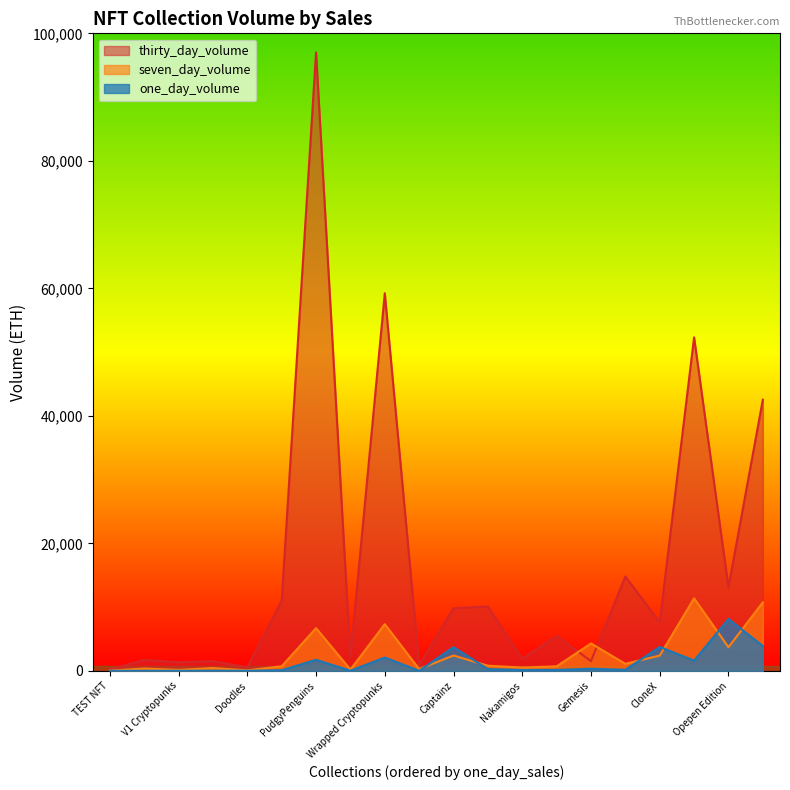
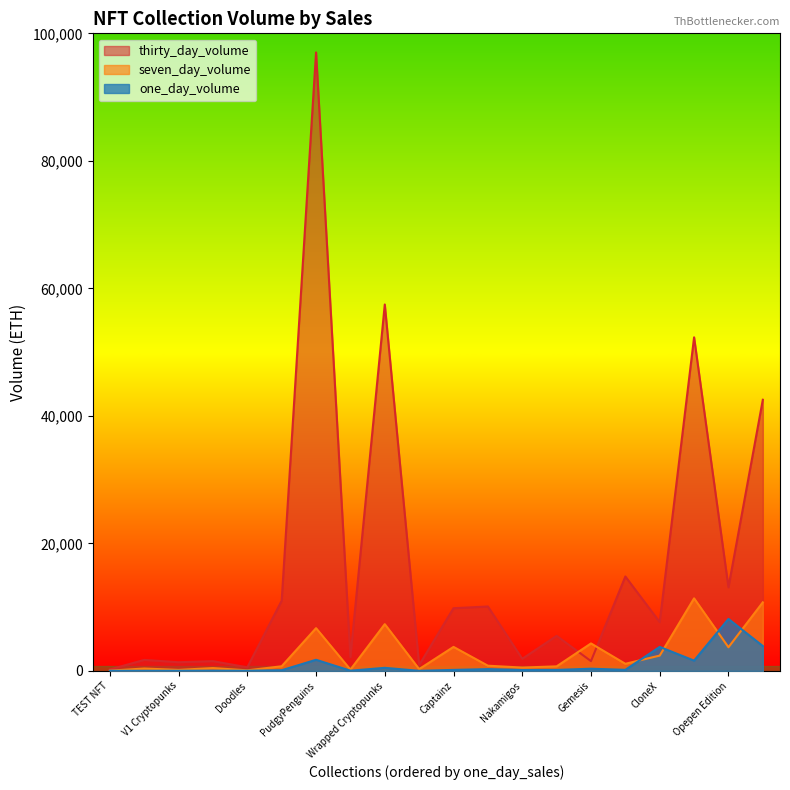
  {
    "thirty_day_volume": {
-     "Wrapped Cryptopunks": "59,000",
+     "Wrapped Cryptopunks": "57,000",
      "Captainz": "10,000",
      "Nakamigos": "2,000",
      "Gemesis": "2,000",
      "CloneX": "8,000",
      "Opepen Edition": "13,000"
    },
    "seven_day_volume": {
      "Wrapped Cryptopunks": "7,000",
-     "Captainz": "2,000",
+     "Captainz": "4,000",
      "Gemesis": "4,000",
      "CloneX": "2,000",
      "Opepen Edition": "4,000"
    },
    "one_day_volume": {
-     "Wrapped Cryptopunks": "2,000",
-     "Captainz": "4,000",
+     "Wrapped Cryptopunks": "0",
+     "Captainz": "0",
      "Gemesis": "0",
      "CloneX": "4,000",
      "Opepen Edition": "8,000"
    }
  }
